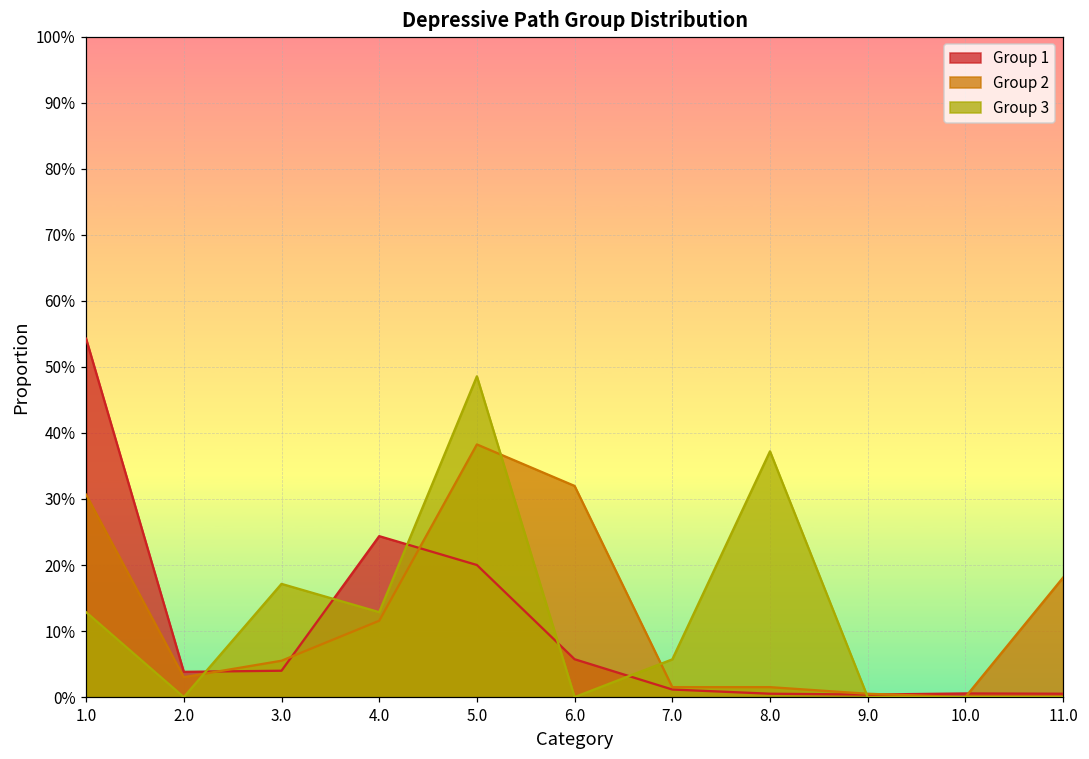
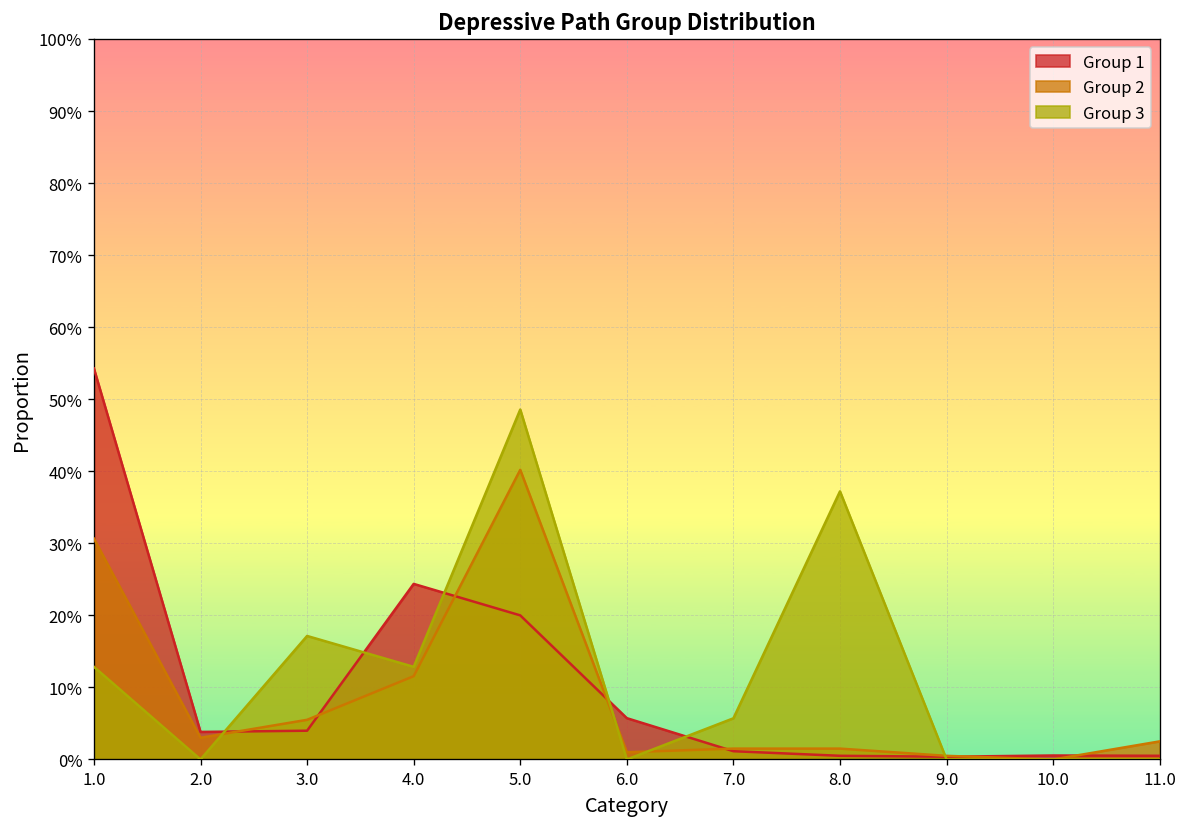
  {
    "Group 1": {
      "1.0": "54%",
      "2.0": "4%",
      "3.0": "4%",
      "4.0": "24%",
      "5.0": "20%",
      "6.0": "6%",
      "8.0": "1%",
      "10.0": "1%",
      "11.0": "1%"
    },
    "Group 2": {
      "1.0": "31%",
      "2.0": "3%",
      "3.0": "6%",
      "4.0": "12%",
-     "5.0": "38%",
-     "6.0": "32%",
+     "5.0": "40%",
+     "6.0": "1%",
      "8.0": "2%",
-     "11.0": "18%"
+     "11.0": "3%"
    },
    "Group 3": {
      "1.0": "13%",
      "2.0": "0%",
      "3.0": "17%",
      "4.0": "13%",
      "5.0": "49%",
      "6.0": "0%",
      "7.0": "6%",
      "8.0": "37%",
      "11.0": "0%"
    }
  }
